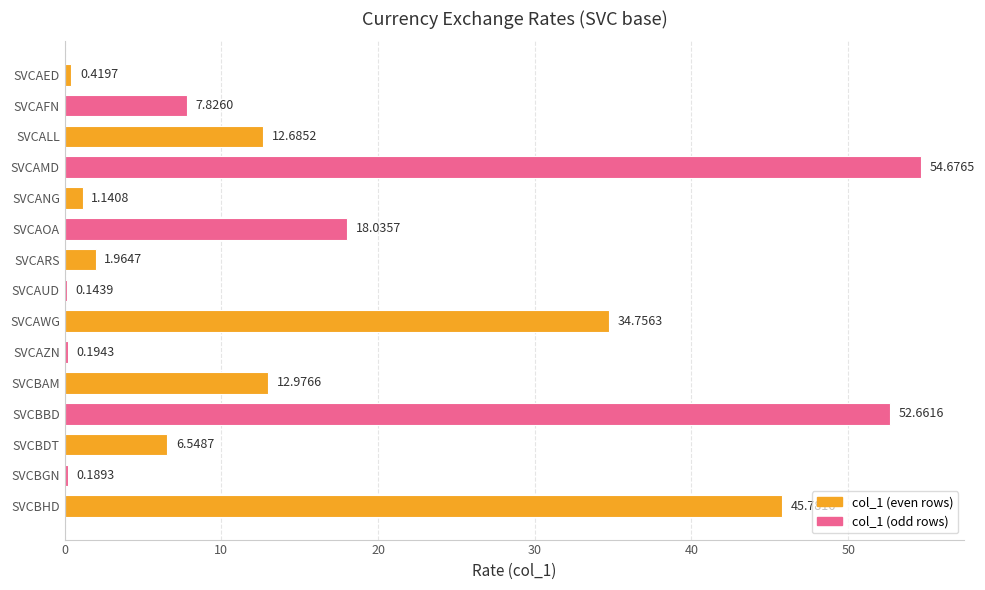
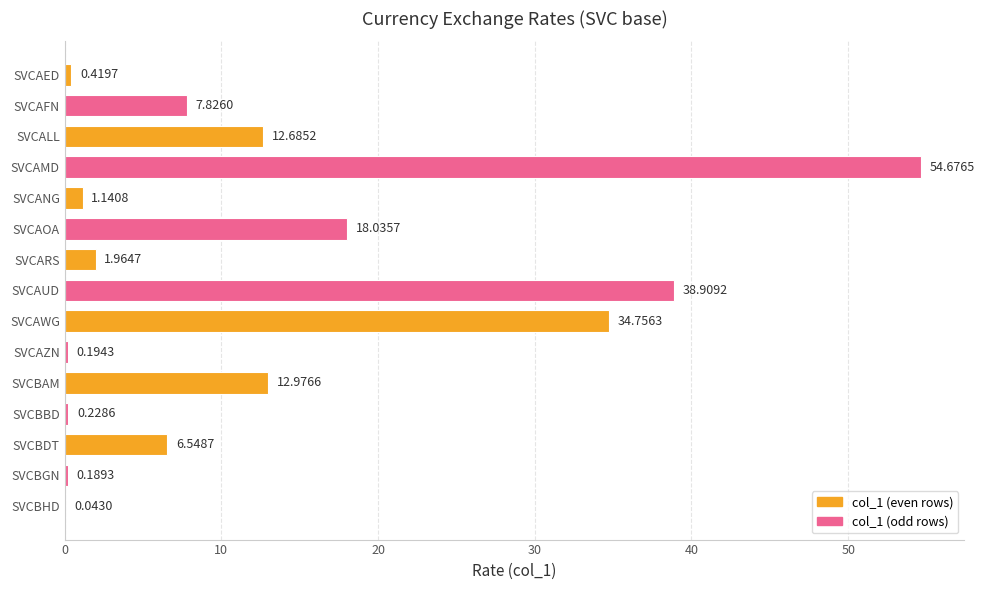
  {
    "SVCAED": 0.4197,
    "SVCAFN": 7.8260,
    "SVCALL": 12.6852,
    "SVCAMD": 54.6765,
    "SVCANG": 1.1408,
    "SVCAOA": 18.0357,
    "SVCARS": 1.9647,
-   "SVCAUD": 0.1439,
+   "SVCAUD": 38.9092,
    "SVCAWG": 34.7563,
    "SVCAZN": 0.1943,
    "SVCBAM": 12.9766,
-   "SVCBBD": 52.6616,
+   "SVCBBD": 0.2286,
    "SVCBDT": 6.5487,
    "SVCBGN": 0.1893,
-   "SVCBHD": 45.8
+   "SVCBHD": 0.0
  }
